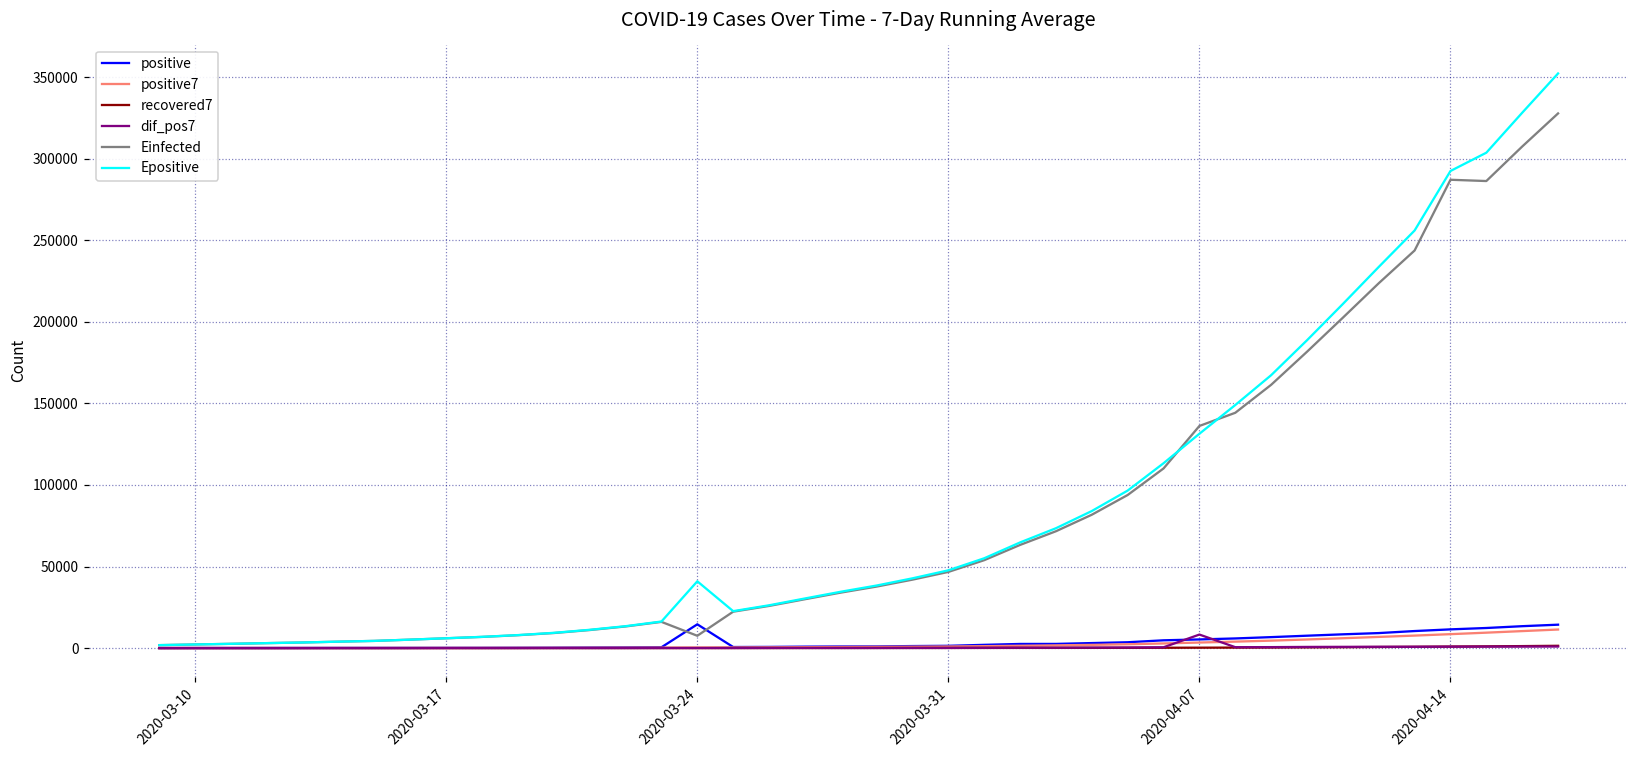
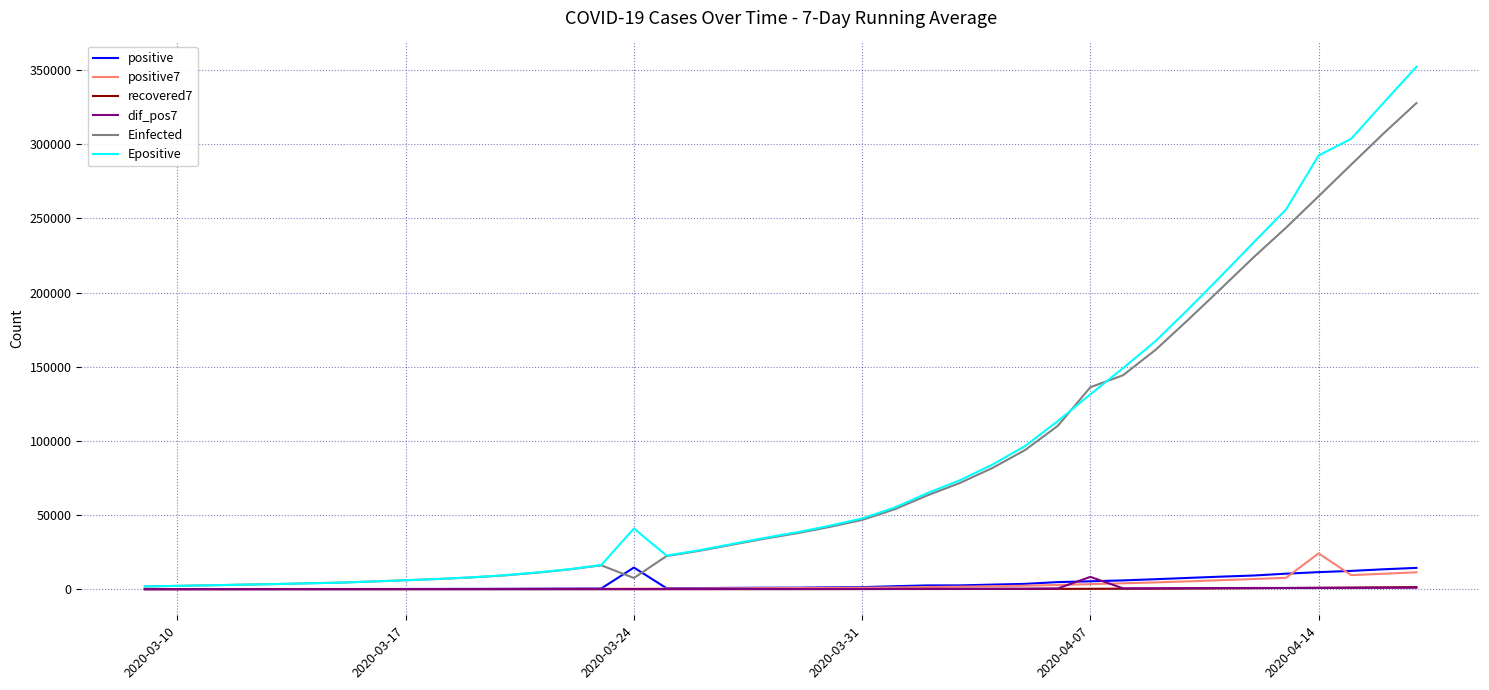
  {
    "positive": {
      "2020-03-24": 15000,
      "2020-04-07": 5000,
      "2020-04-14": 11000
    },
    "positive7": {
      "2020-04-07": 3000,
-     "2020-04-14": 9000
+     "2020-04-14": 24000
    },
    "recovered7": {
      "2020-04-07": 0
    },
    "dif_pos7": {
      "2020-04-07": 8000
    },
    "Einfected": {
      "2020-03-24": 8000,
      "2020-04-07": 136000,
-     "2020-04-14": 287000
+     "2020-04-14": 265000
    },
    "Epositive": {
      "2020-03-24": 41000,
      "2020-04-07": 131000,
      "2020-04-14": 292000
    }
  }
